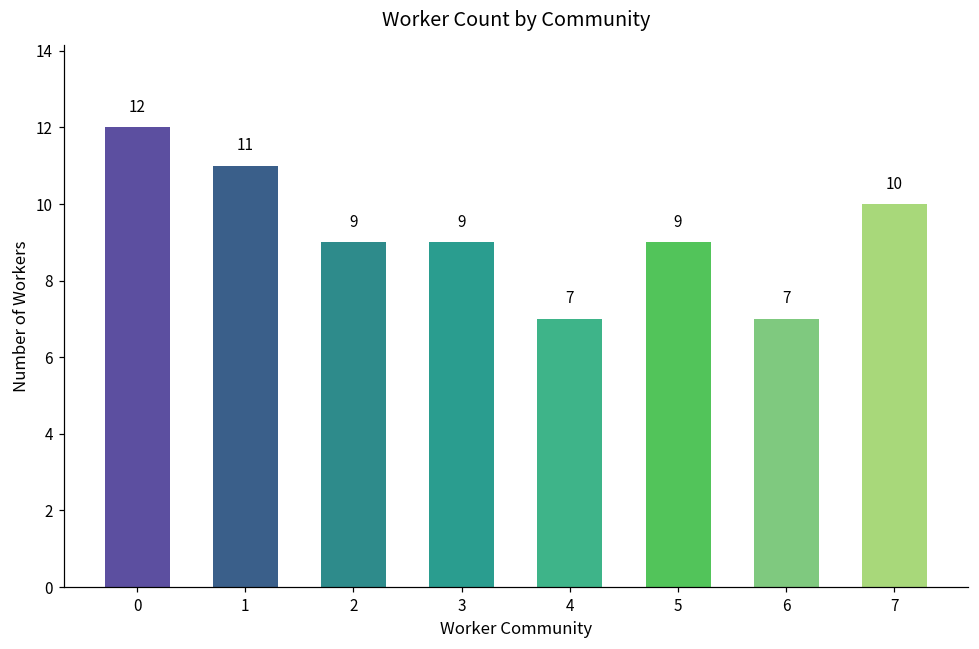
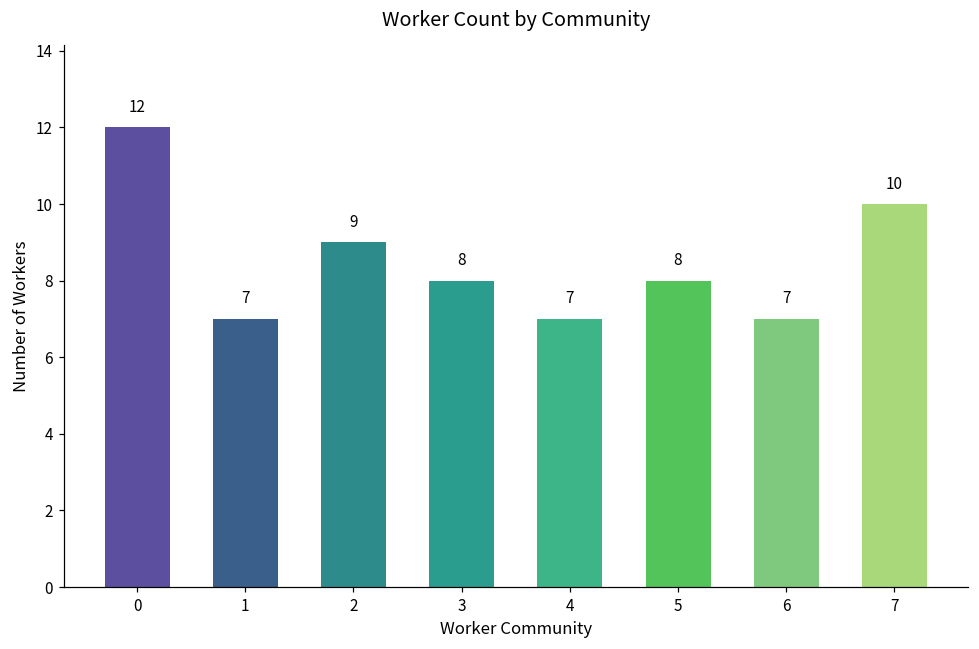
  {
    "0": 12,
-   "1": 11,
+   "1": 7,
    "2": 9,
-   "3": 9,
+   "3": 8,
    "4": 7,
-   "5": 9,
+   "5": 8,
    "6": 7,
    "7": 10
  }
